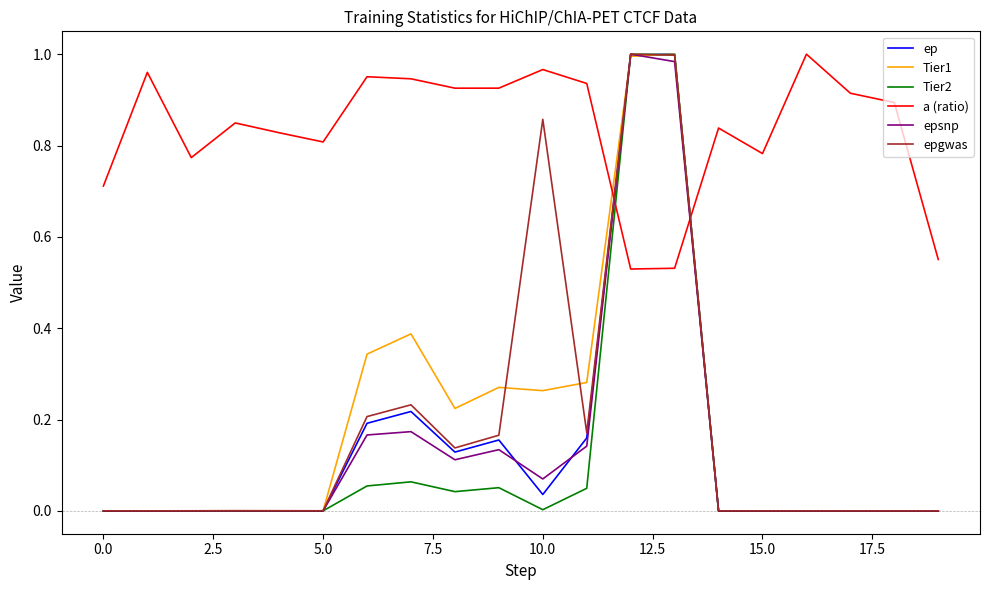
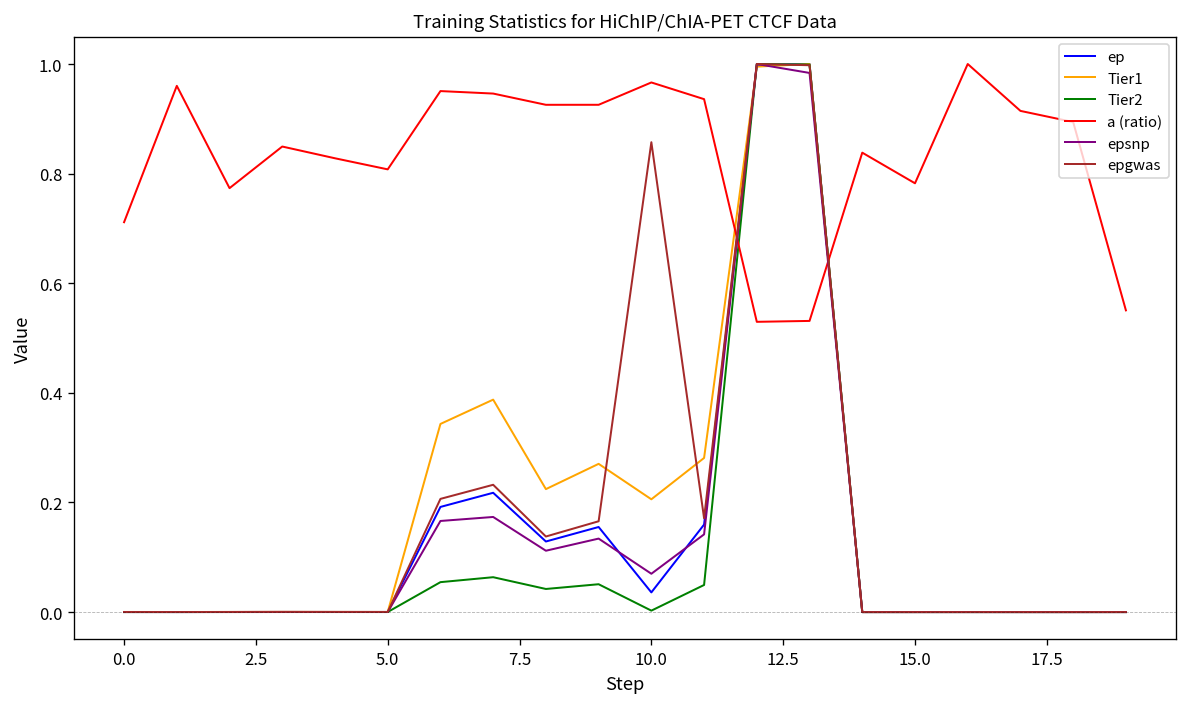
  {
    "ep": {
      "10.0": 0.04
    },
    "Tier1": {
-     "10.0": 0.26
+     "10.0": 0.21
    },
    "Tier2": {
      "10.0": 0.00
    },
    "a (ratio)": {
      "0.0": 0.71,
      "5.0": 0.81,
      "10.0": 0.97,
      "15.0": 0.78
    },
    "epsnp": {
      "10.0": 0.07
    },
    "epgwas": {
      "10.0": 0.86
    }
  }
